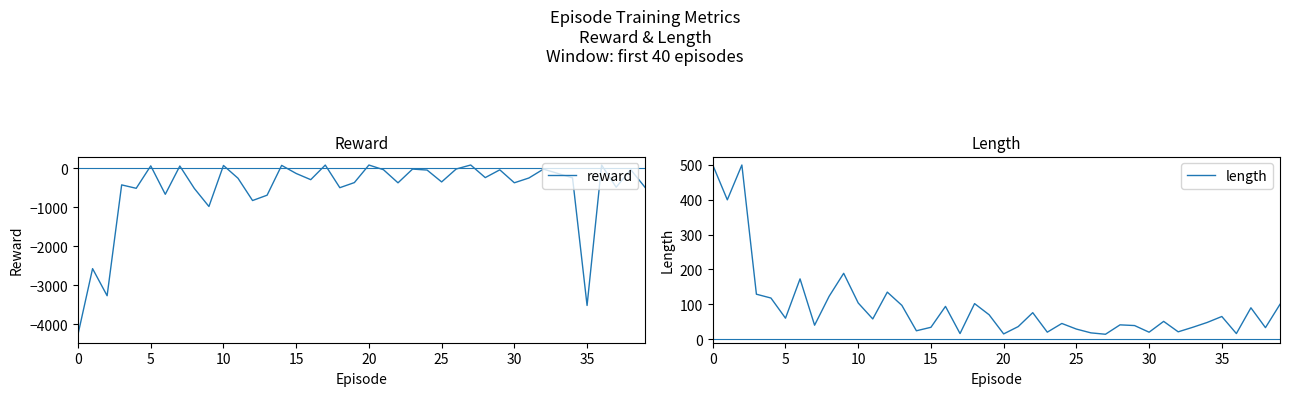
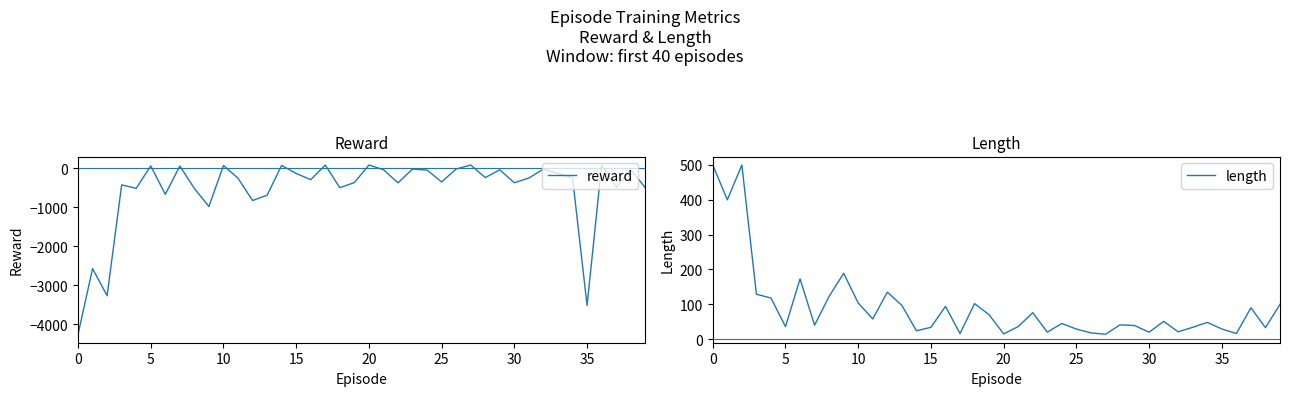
  {
    "Reward": {
      "0": -4300,
      "5": 100,
      "10": 100,
      "15": -100,
      "20": 100,
      "25": -300,
      "30": -400,
      "35": -3500
    },
    "Length": {
      "0": 500,
-     "5": 60,
+     "5": 40,
      "10": 100,
      "15": 30,
      "20": 20,
      "25": 30,
      "30": 20,
-     "35": 70
+     "35": 30
    }
  }
